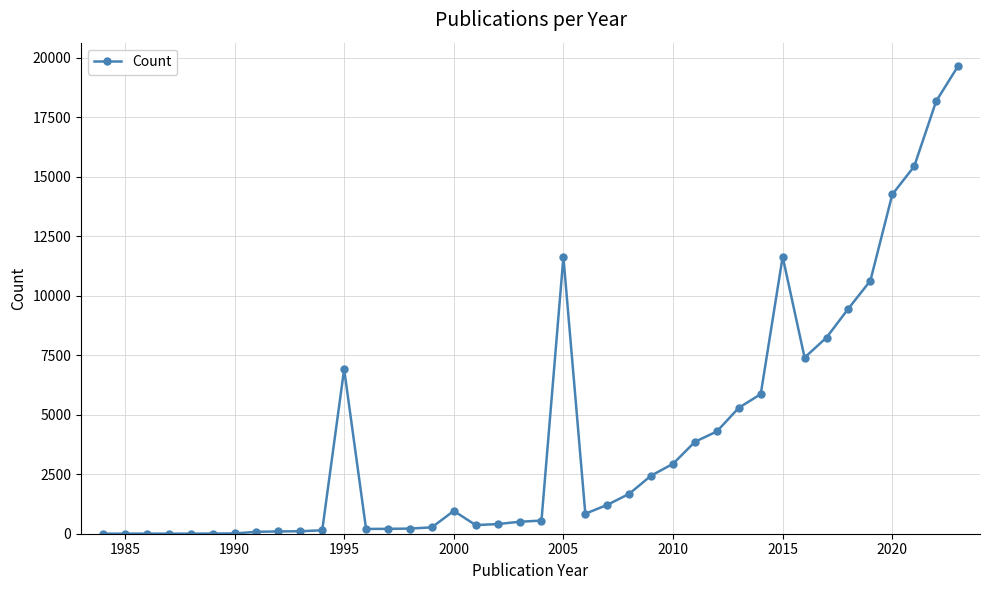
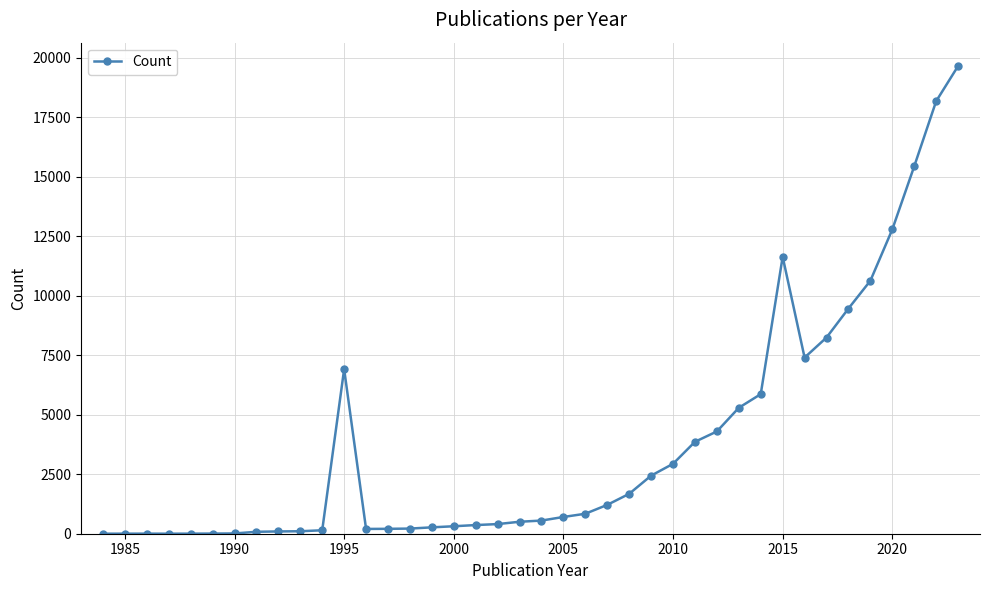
  {
    "1985": 0,
    "1990": 0,
    "1995": 6900,
-   "2000": 1000,
-   "2005": 11600,
+   "2000": 300,
+   "2005": 700,
    "2010": 2900,
    "2015": 11600,
-   "2020": 14300
+   "2020": 12800
  }
